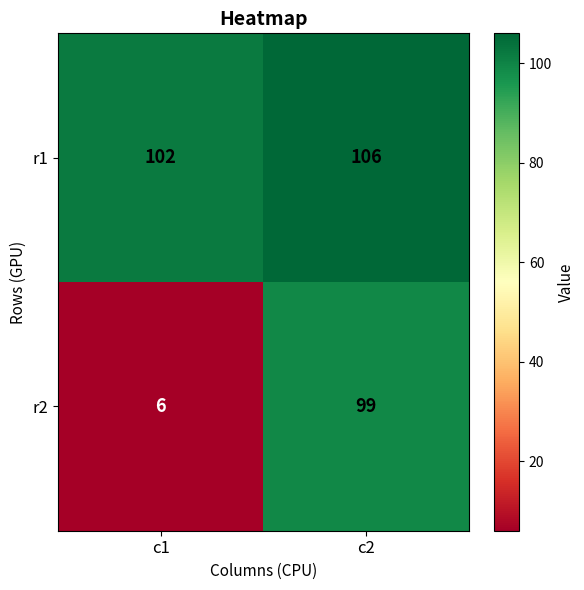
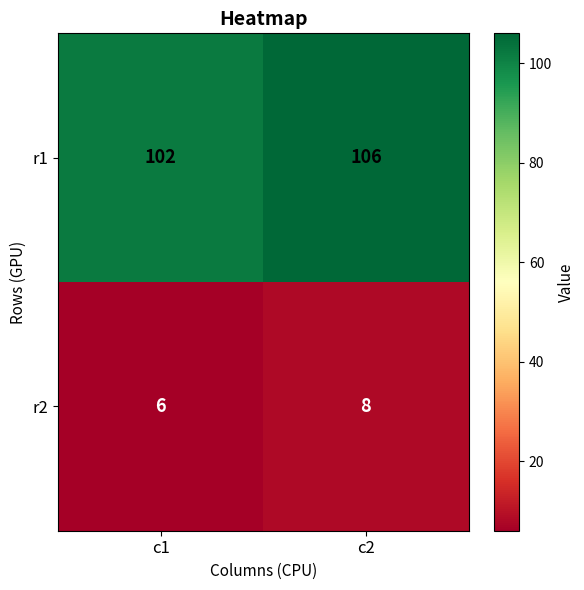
  {
    "r1": {
      "c1": 102,
      "c2": 106
    },
    "r2": {
      "c1": 6,
-     "c2": 99
+     "c2": 8
    }
  }
